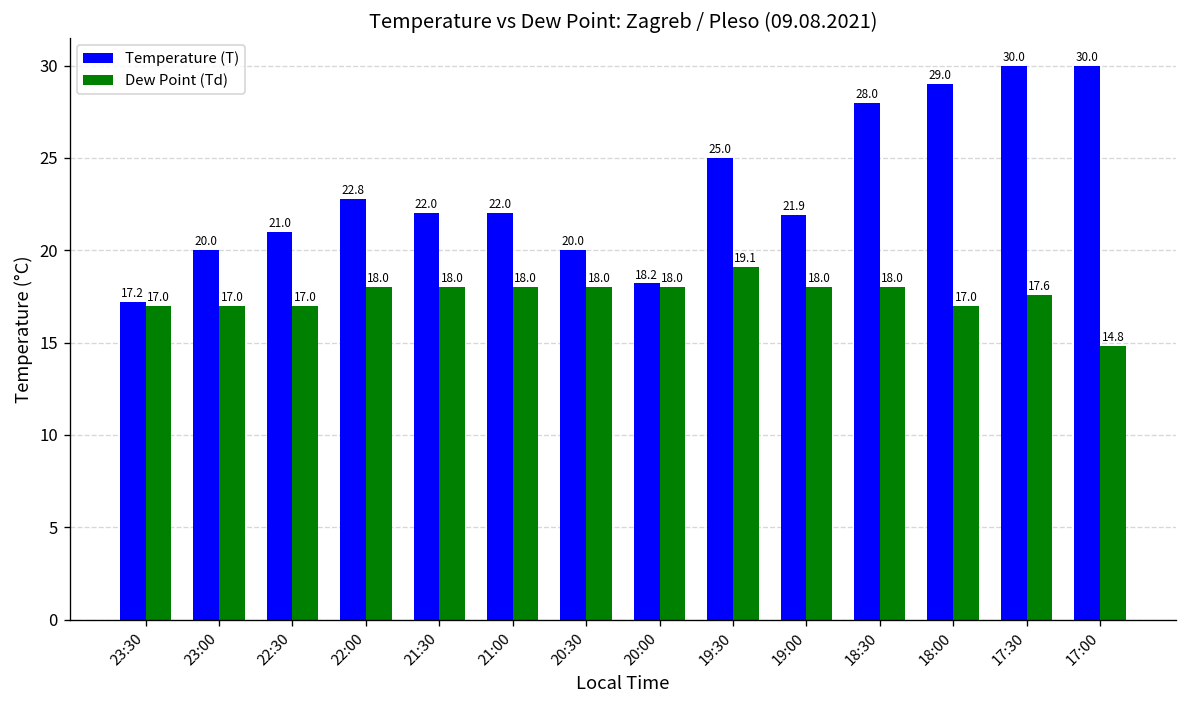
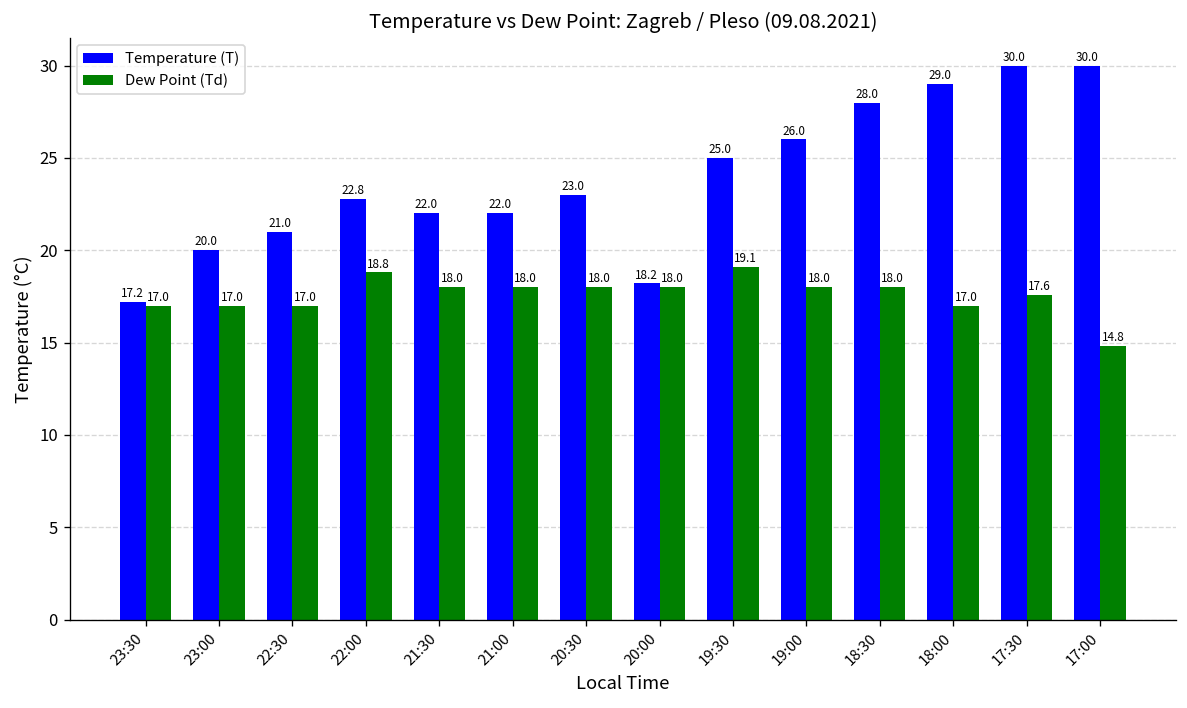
  {
    "Temperature (T)": {
      "23:30": 17.2,
      "23:00": 20.0,
      "22:30": 21.0,
      "22:00": 22.8,
      "21:30": 22.0,
      "21:00": 22.0,
-     "20:30": 20.0,
+     "20:30": 23.0,
      "20:00": 18.2,
      "19:30": 25.0,
-     "19:00": 21.9,
+     "19:00": 26.0,
      "18:30": 28.0,
      "18:00": 29.0,
      "17:30": 30.0,
      "17:00": 30.0
    },
    "Dew Point (Td)": {
      "23:30": 17.0,
      "23:00": 17.0,
      "22:30": 17.0,
-     "22:00": 18.0,
+     "22:00": 18.8,
      "21:30": 18.0,
      "21:00": 18.0,
      "20:30": 18.0,
      "20:00": 18.0,
      "19:30": 19.1,
      "19:00": 18.0,
      "18:30": 18.0,
      "18:00": 17.0,
      "17:30": 17.6,
      "17:00": 14.8
    }
  }
